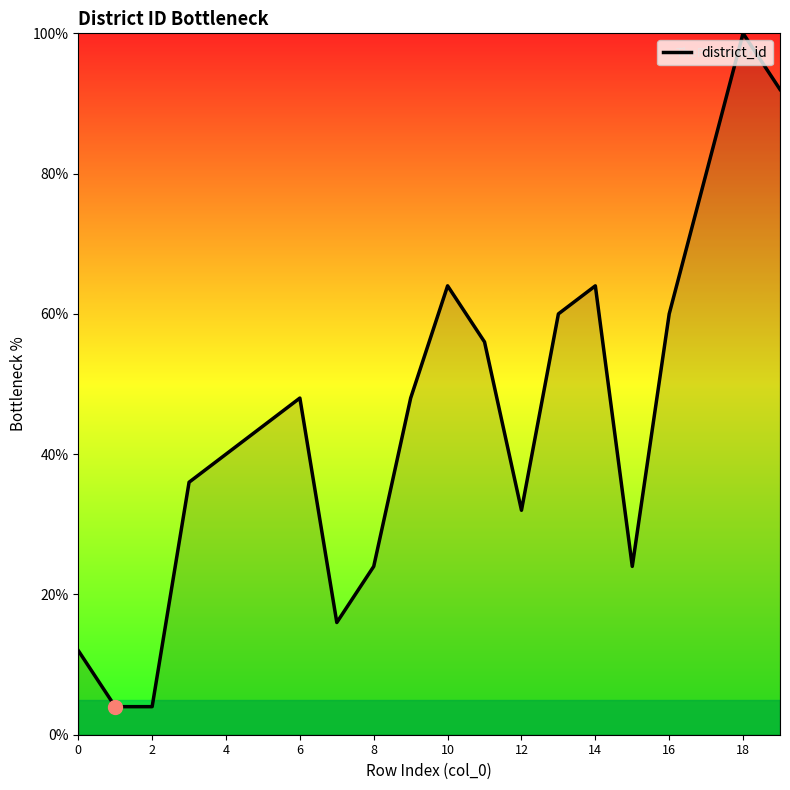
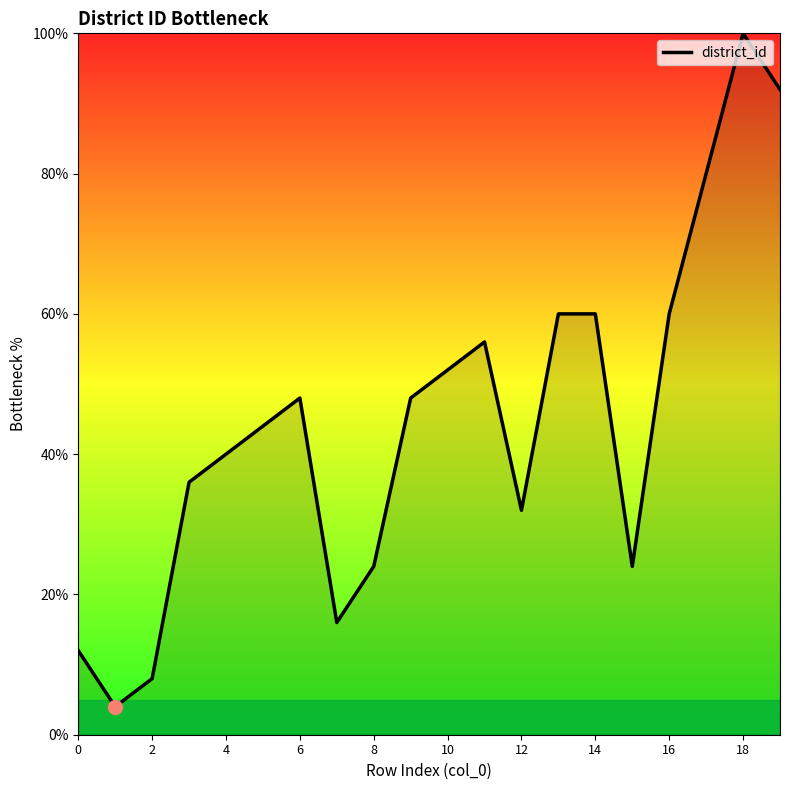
  {
    "district_id": {
      "0": "12%",
-     "2": "4%",
+     "2": "8%",
      "4": "40%",
      "6": "48%",
      "8": "24%",
-     "10": "64%",
+     "10": "52%",
      "12": "32%",
-     "14": "64%",
+     "14": "60%",
      "16": "60%",
      "18": "100%"
    }
  }
